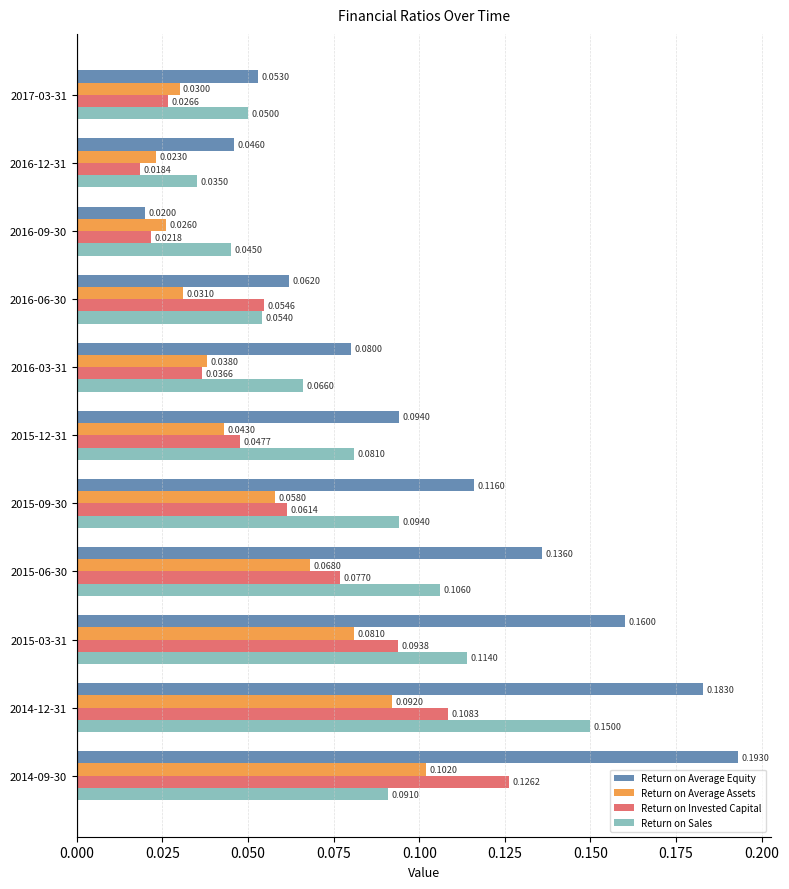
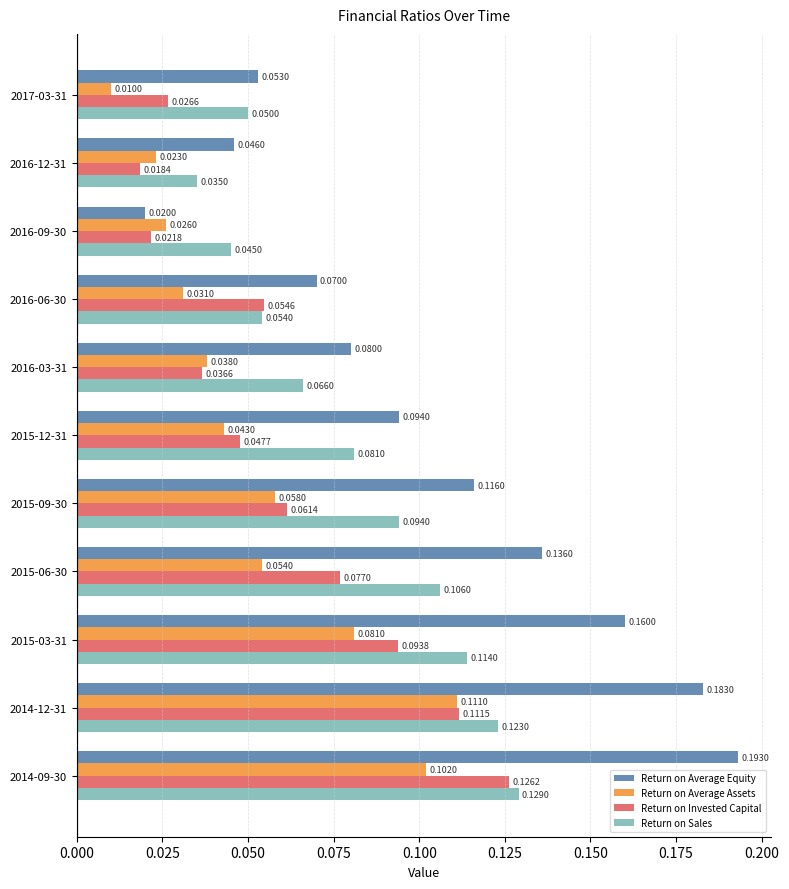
  {
    "Return on Average Equity": {
      "2017-03-31": 0.0530,
      "2016-12-31": 0.0460,
      "2016-09-30": 0.0200,
-     "2016-06-30": 0.0620,
+     "2016-06-30": 0.0700,
      "2016-03-31": 0.0800,
      "2015-12-31": 0.0940,
      "2015-09-30": 0.1160,
      "2015-06-30": 0.1360,
      "2015-03-31": 0.1600,
      "2014-12-31": 0.1830,
      "2014-09-30": 0.1930
    },
    "Return on Average Assets": {
-     "2017-03-31": 0.0300,
+     "2017-03-31": 0.0100,
      "2016-12-31": 0.0230,
      "2016-09-30": 0.0260,
      "2016-06-30": 0.0310,
      "2016-03-31": 0.0380,
      "2015-12-31": 0.0430,
      "2015-09-30": 0.0580,
-     "2015-06-30": 0.0680,
+     "2015-06-30": 0.0540,
      "2015-03-31": 0.0810,
-     "2014-12-31": 0.0920,
+     "2014-12-31": 0.1110,
      "2014-09-30": 0.1020
    },
    "Return on Invested Capital": {
      "2017-03-31": 0.0266,
      "2016-12-31": 0.0184,
      "2016-09-30": 0.0218,
      "2016-06-30": 0.0546,
      "2016-03-31": 0.0366,
      "2015-12-31": 0.0477,
      "2015-09-30": 0.0614,
      "2015-06-30": 0.0770,
      "2015-03-31": 0.0938,
-     "2014-12-31": 0.1083,
+     "2014-12-31": 0.1115,
      "2014-09-30": 0.1262
    },
    "Return on Sales": {
      "2017-03-31": 0.0500,
      "2016-12-31": 0.0350,
      "2016-09-30": 0.0450,
      "2016-06-30": 0.0540,
      "2016-03-31": 0.0660,
      "2015-12-31": 0.0810,
      "2015-09-30": 0.0940,
      "2015-06-30": 0.1060,
      "2015-03-31": 0.1140,
-     "2014-12-31": 0.1500,
-     "2014-09-30": 0.0910
+     "2014-12-31": 0.1230,
+     "2014-09-30": 0.1290
    }
  }
